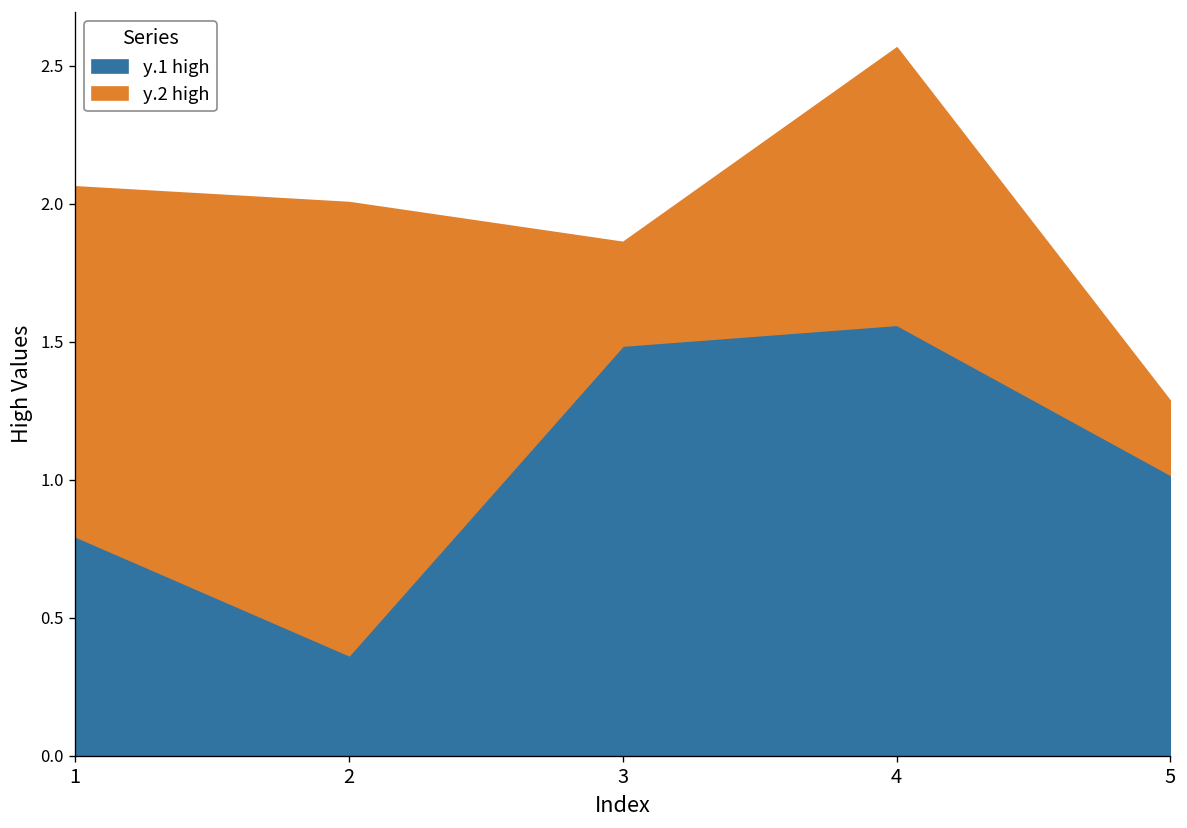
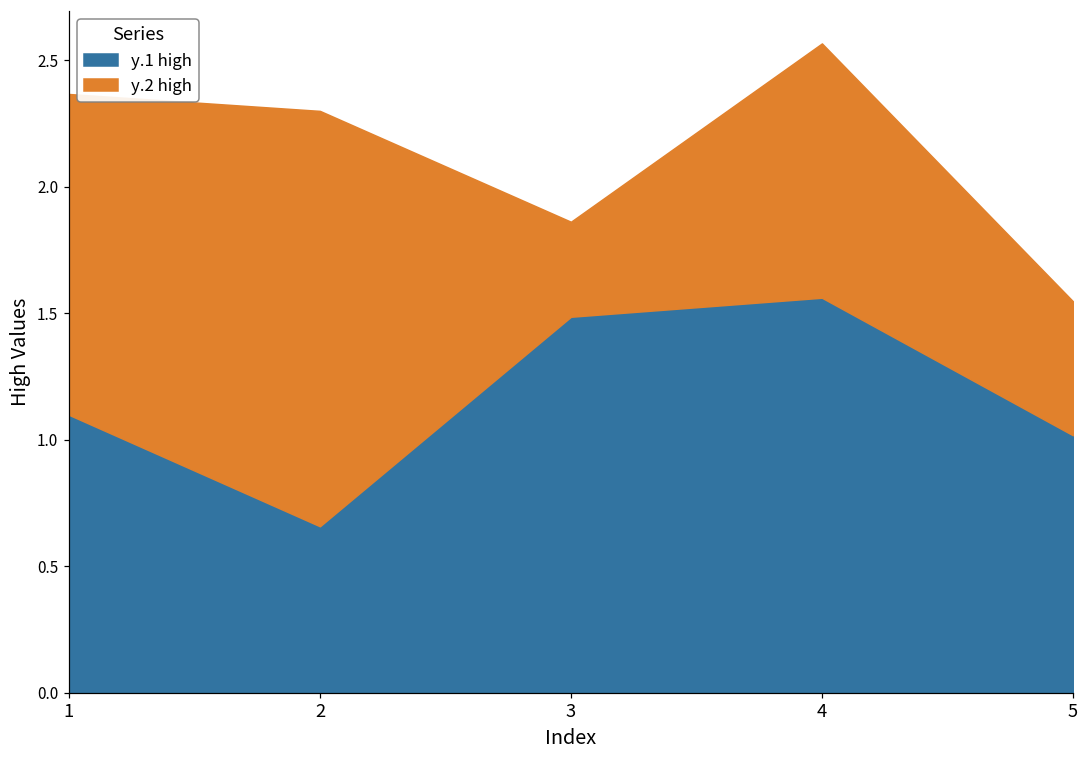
  {
    "y.1 high": {
-     "1": 0.79,
-     "2": 0.36
+     "1": 1.10,
+     "2": 0.66
    },
    "y.2 high": {
      "1": 1.27,
      "2": 1.64,
      "3": 0.38,
      "4": 1.00,
-     "5": 0.27
+     "5": 0.53
    }
  }
